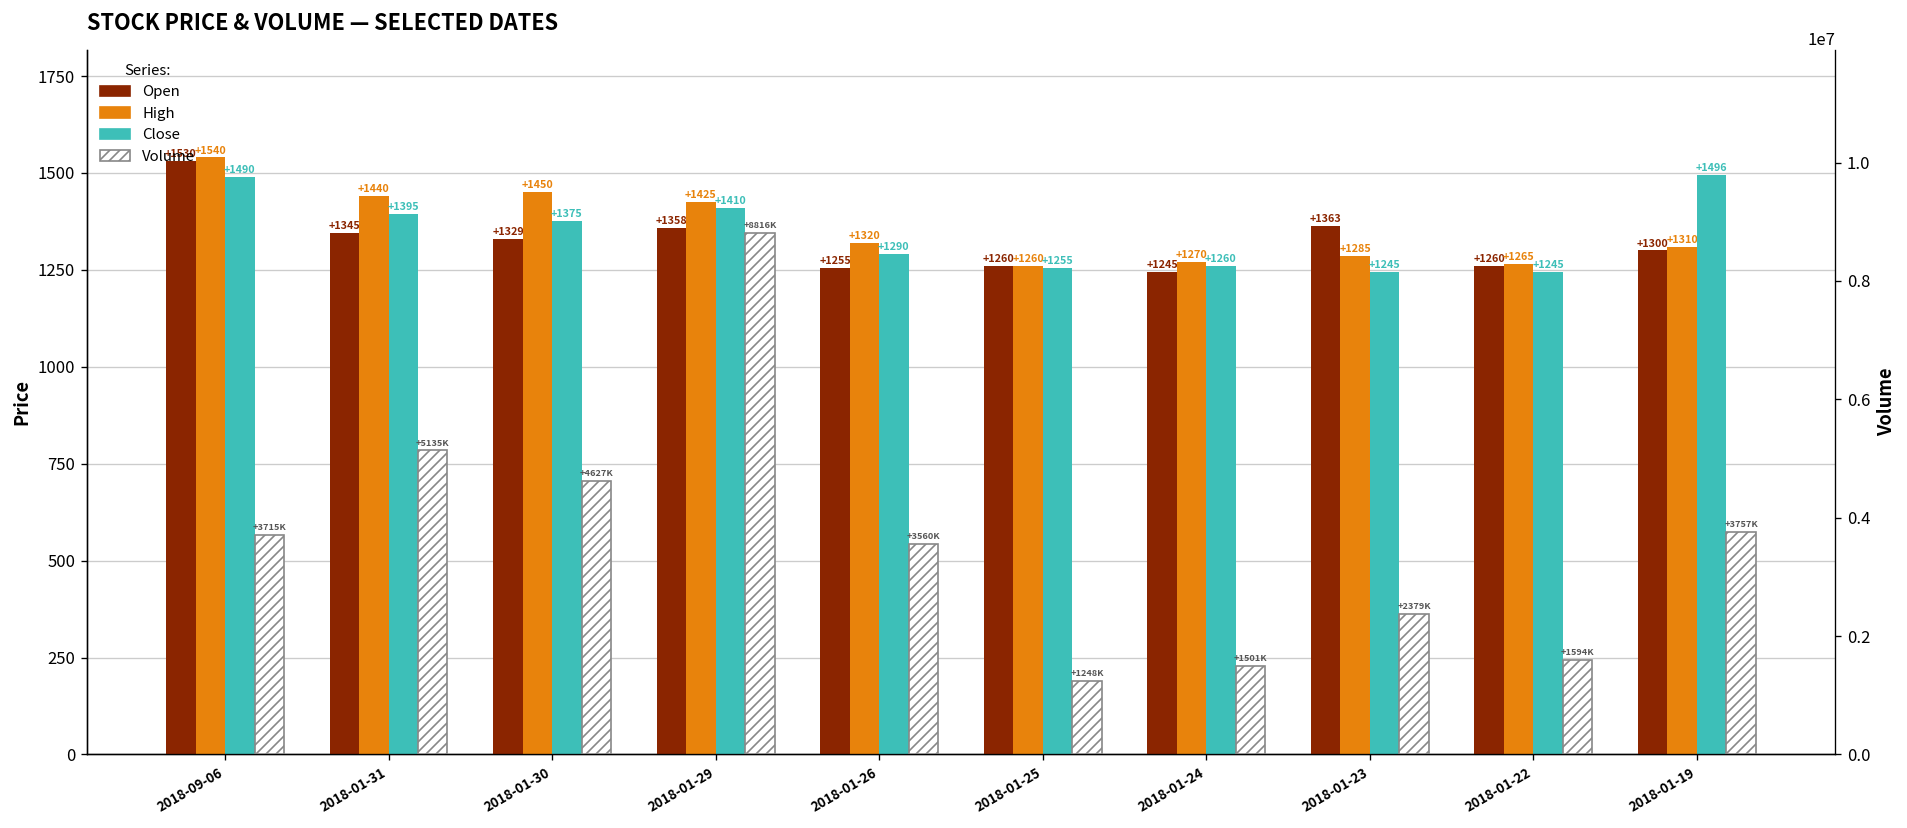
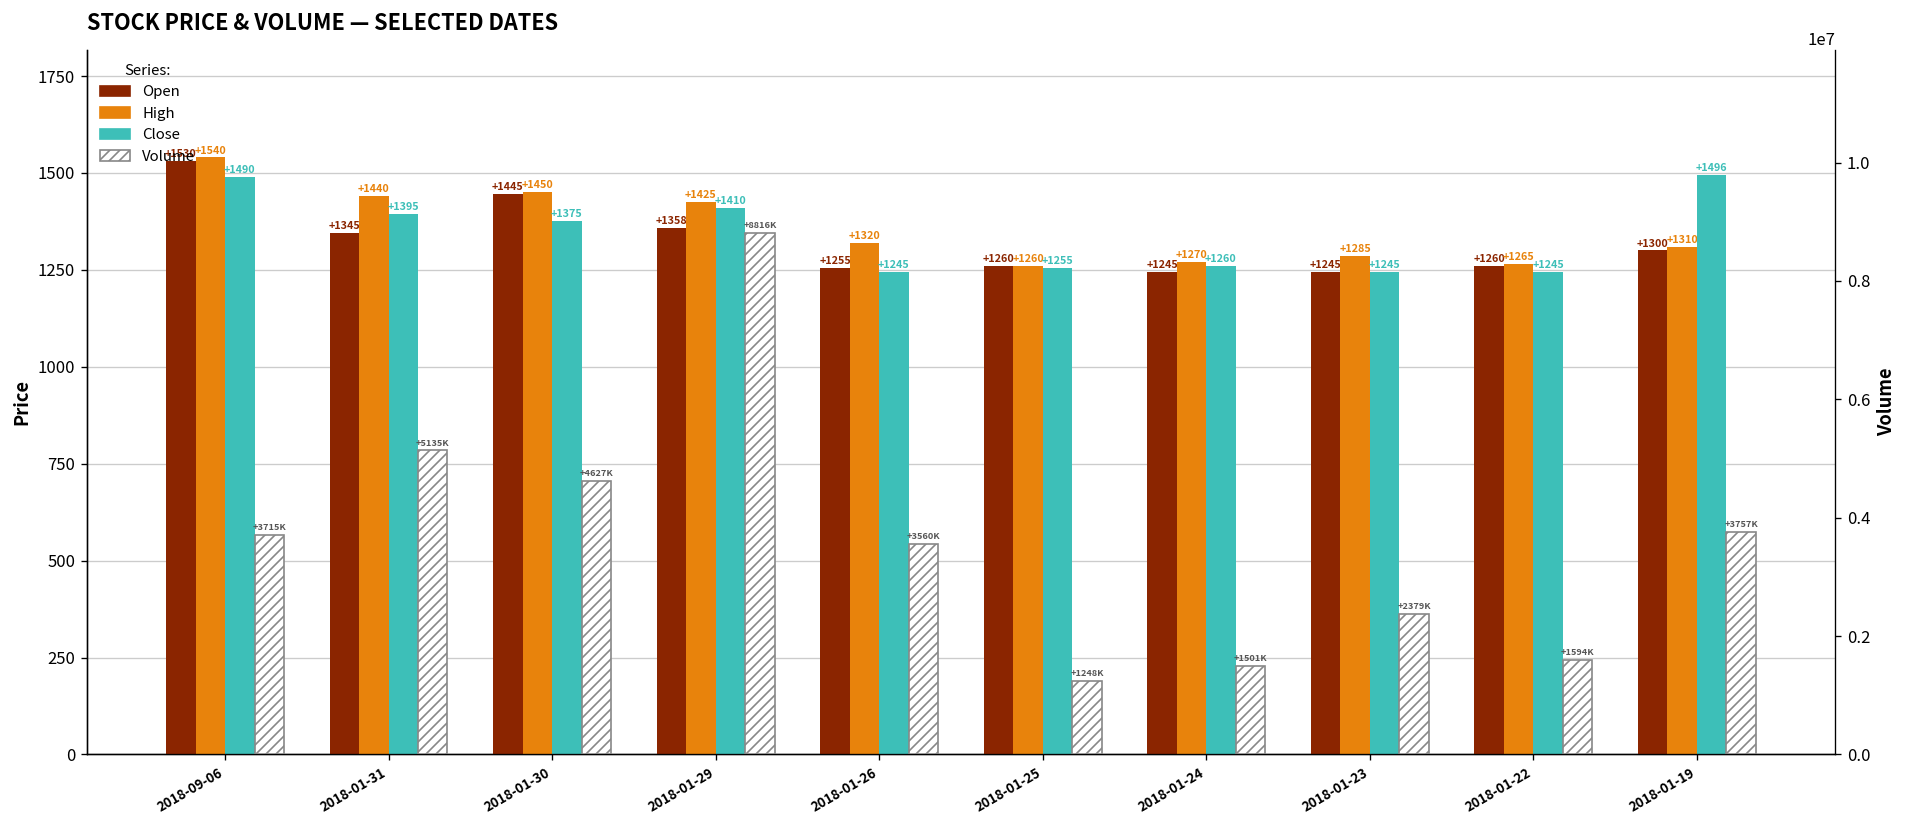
  {
    "Open": {
      "2018-09-06": "+1530",
      "2018-01-31": "+1345",
-     "2018-01-30": "+1329",
+     "2018-01-30": "+1445",
      "2018-01-29": "+1358",
      "2018-01-26": "+1255",
      "2018-01-25": "+1260",
      "2018-01-24": "+1245",
-     "2018-01-23": "+1363",
+     "2018-01-23": "+1245",
      "2018-01-22": "+1260",
      "2018-01-19": "+1300"
    },
    "High": {
      "2018-09-06": "+1540",
      "2018-01-31": "+1440",
      "2018-01-30": "+1450",
      "2018-01-29": "+1425",
      "2018-01-26": "+1320",
      "2018-01-25": "+1260",
      "2018-01-24": "+1270",
      "2018-01-23": "+1285",
      "2018-01-22": "+1265",
      "2018-01-19": "+1310"
    },
    "Close": {
      "2018-09-06": "+1490",
      "2018-01-31": "+1395",
      "2018-01-30": "+1375",
      "2018-01-29": "+1410",
-     "2018-01-26": "+1290",
+     "2018-01-26": "+1245",
      "2018-01-25": "+1255",
      "2018-01-24": "+1260",
      "2018-01-23": "+1245",
      "2018-01-22": "+1245",
      "2018-01-19": "+1496"
    },
    "Volume": {
      "2018-09-06": "+3715K",
      "2018-01-30": "+4627K",
      "2018-01-26": "+3560K",
      "2018-01-23": "+2379K",
      "2018-01-22": "+1594K",
      "2018-01-19": "+3757K"
    }
  }
